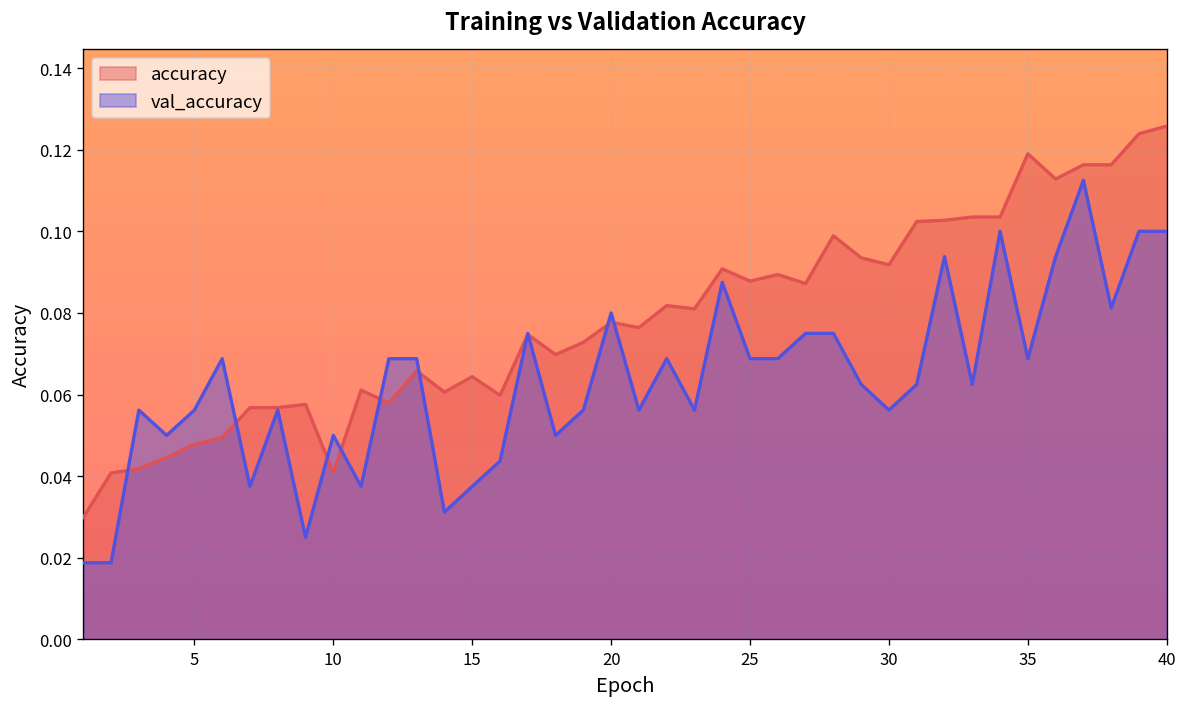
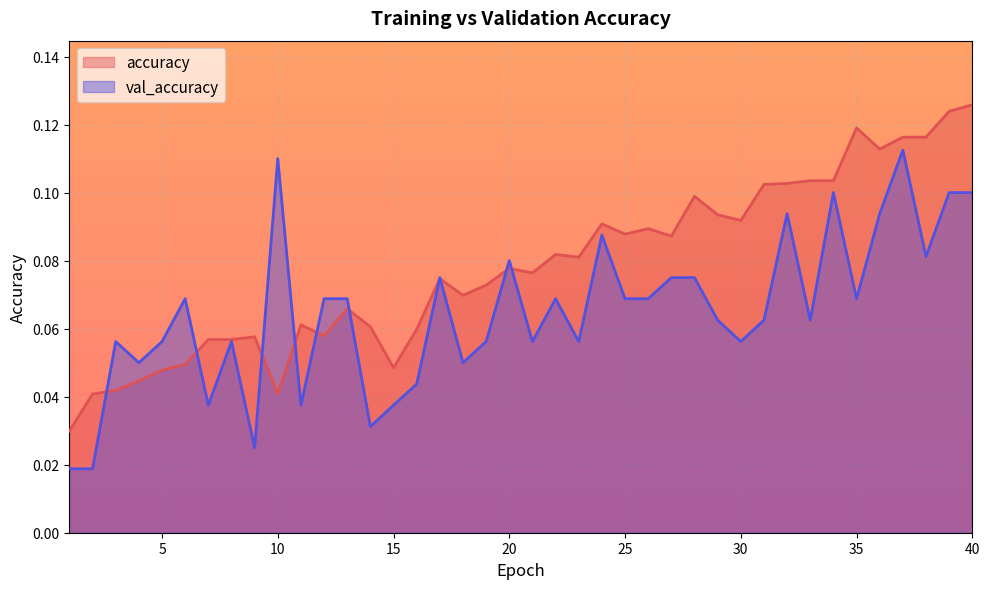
  {
    "accuracy": {
      "5": 0.048,
      "10": 0.041,
-     "15": 0.064,
+     "15": 0.049,
      "20": 0.078,
      "25": 0.088,
      "30": 0.092,
      "35": 0.119,
      "40": 0.126
    },
    "val_accuracy": {
      "5": 0.056,
-     "10": 0.05,
+     "10": 0.11,
      "15": 0.038,
      "20": 0.08,
      "25": 0.069,
      "30": 0.056,
      "35": 0.069,
      "40": 0.10
    }
  }
